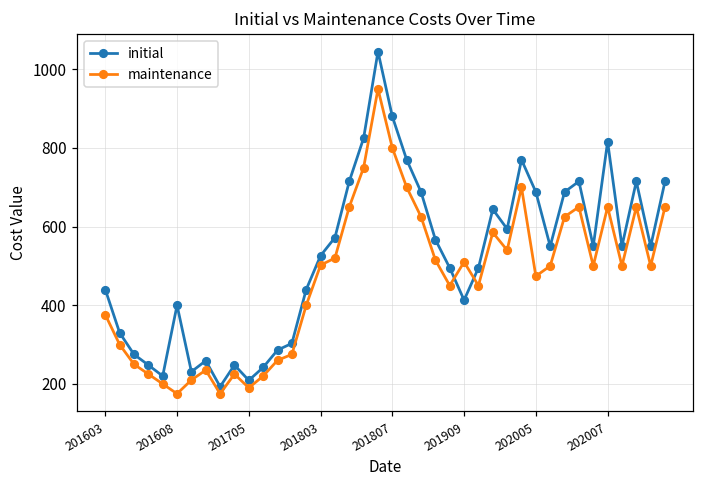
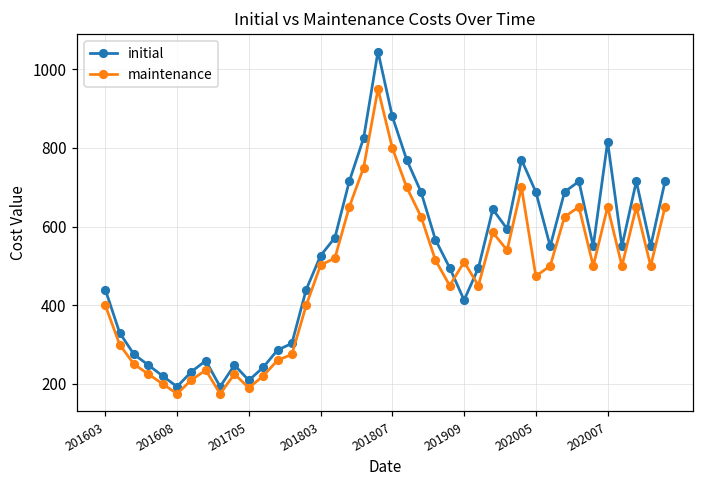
  {
    "initial": {
      "201603": 440,
-     "201608": 400,
+     "201608": 190,
      "201705": 210,
      "201803": 530,
      "201807": 880,
      "201909": 410,
      "202005": 690,
      "202007": 820
    },
    "maintenance": {
-     "201603": 380,
+     "201603": 400,
      "201608": 180,
      "201705": 190,
      "201803": 500,
      "201807": 800,
      "201909": 510,
      "202005": 470,
      "202007": 650
    }
  }
